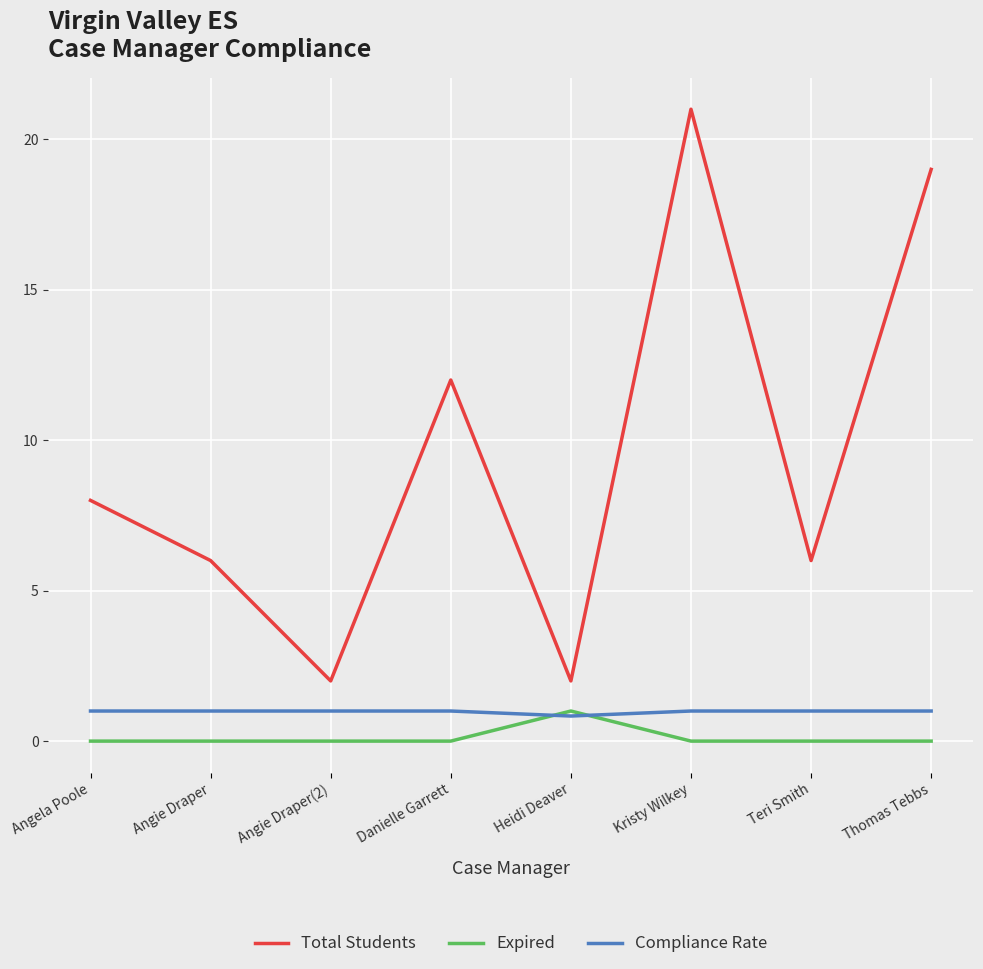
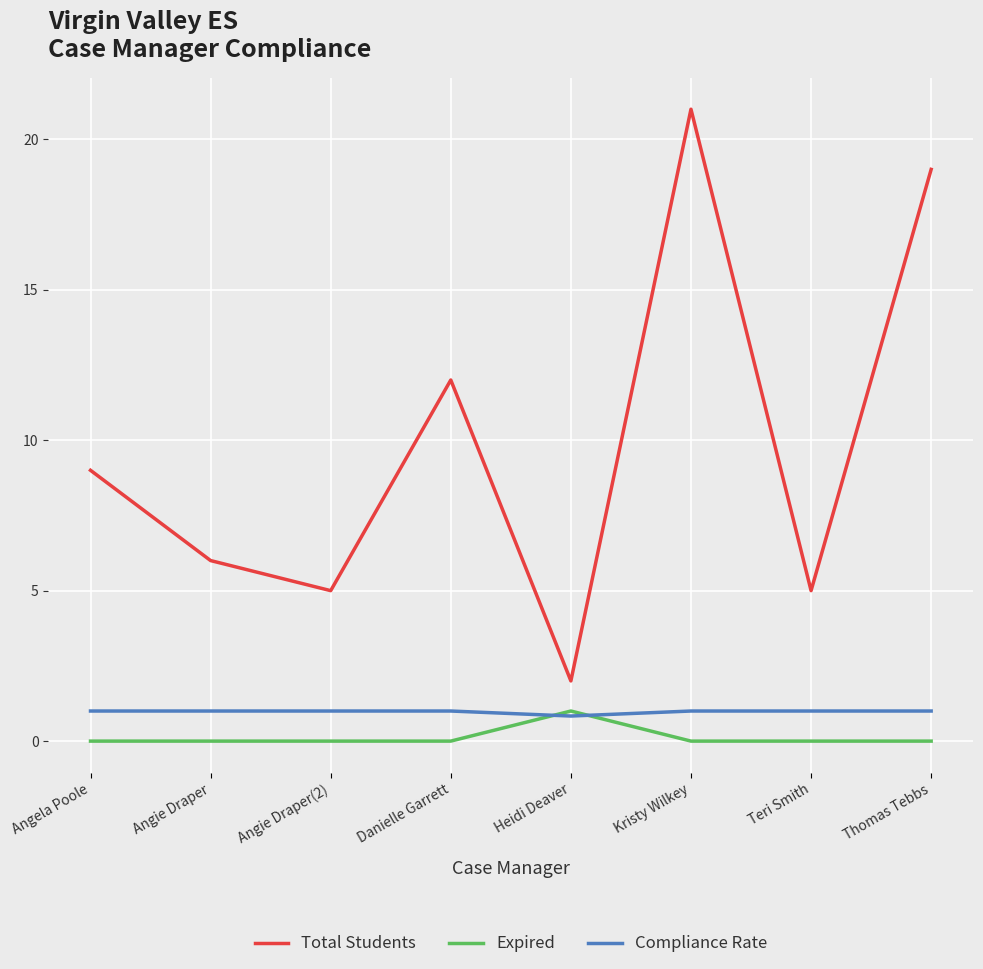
  {
    "Total Students": {
-     "Angela Poole": 8,
+     "Angela Poole": 9,
      "Angie Draper": 6,
-     "Angie Draper(2)": 2,
+     "Angie Draper(2)": 5,
      "Danielle Garrett": 12,
      "Heidi Deaver": 2,
      "Kristy Wilkey": 21,
-     "Teri Smith": 6,
+     "Teri Smith": 5,
      "Thomas Tebbs": 19
    },
    "Expired": {
      "Angela Poole": 0,
      "Angie Draper": 0,
      "Angie Draper(2)": 0,
      "Danielle Garrett": 0,
      "Heidi Deaver": 1,
      "Kristy Wilkey": 0,
      "Teri Smith": 0,
      "Thomas Tebbs": 0
    },
    "Compliance Rate": {
      "Angela Poole": 1,
      "Angie Draper": 1,
      "Angie Draper(2)": 1,
      "Danielle Garrett": 1,
      "Heidi Deaver": 0.8,
      "Kristy Wilkey": 1,
      "Teri Smith": 1,
      "Thomas Tebbs": 1
    }
  }
